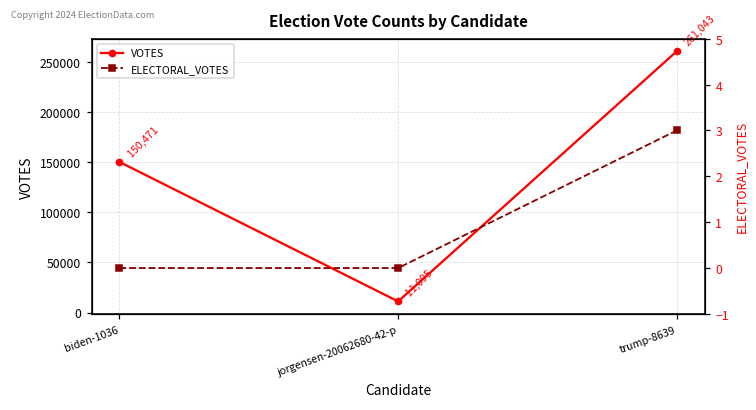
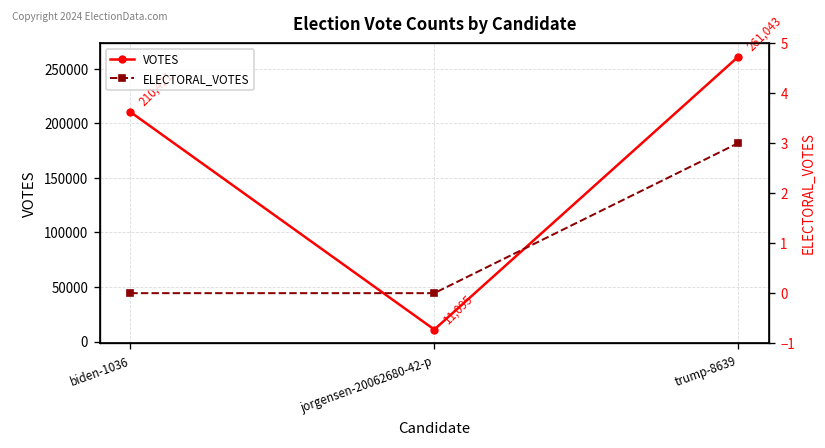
  {
    "VOTES": {
-     "biden-1036": "150,471",
+     "biden-1036": "210,421",
      "jorgensen-20062680-42-p": "11,095",
      "trump-8639": "261,043"
    }
  }
